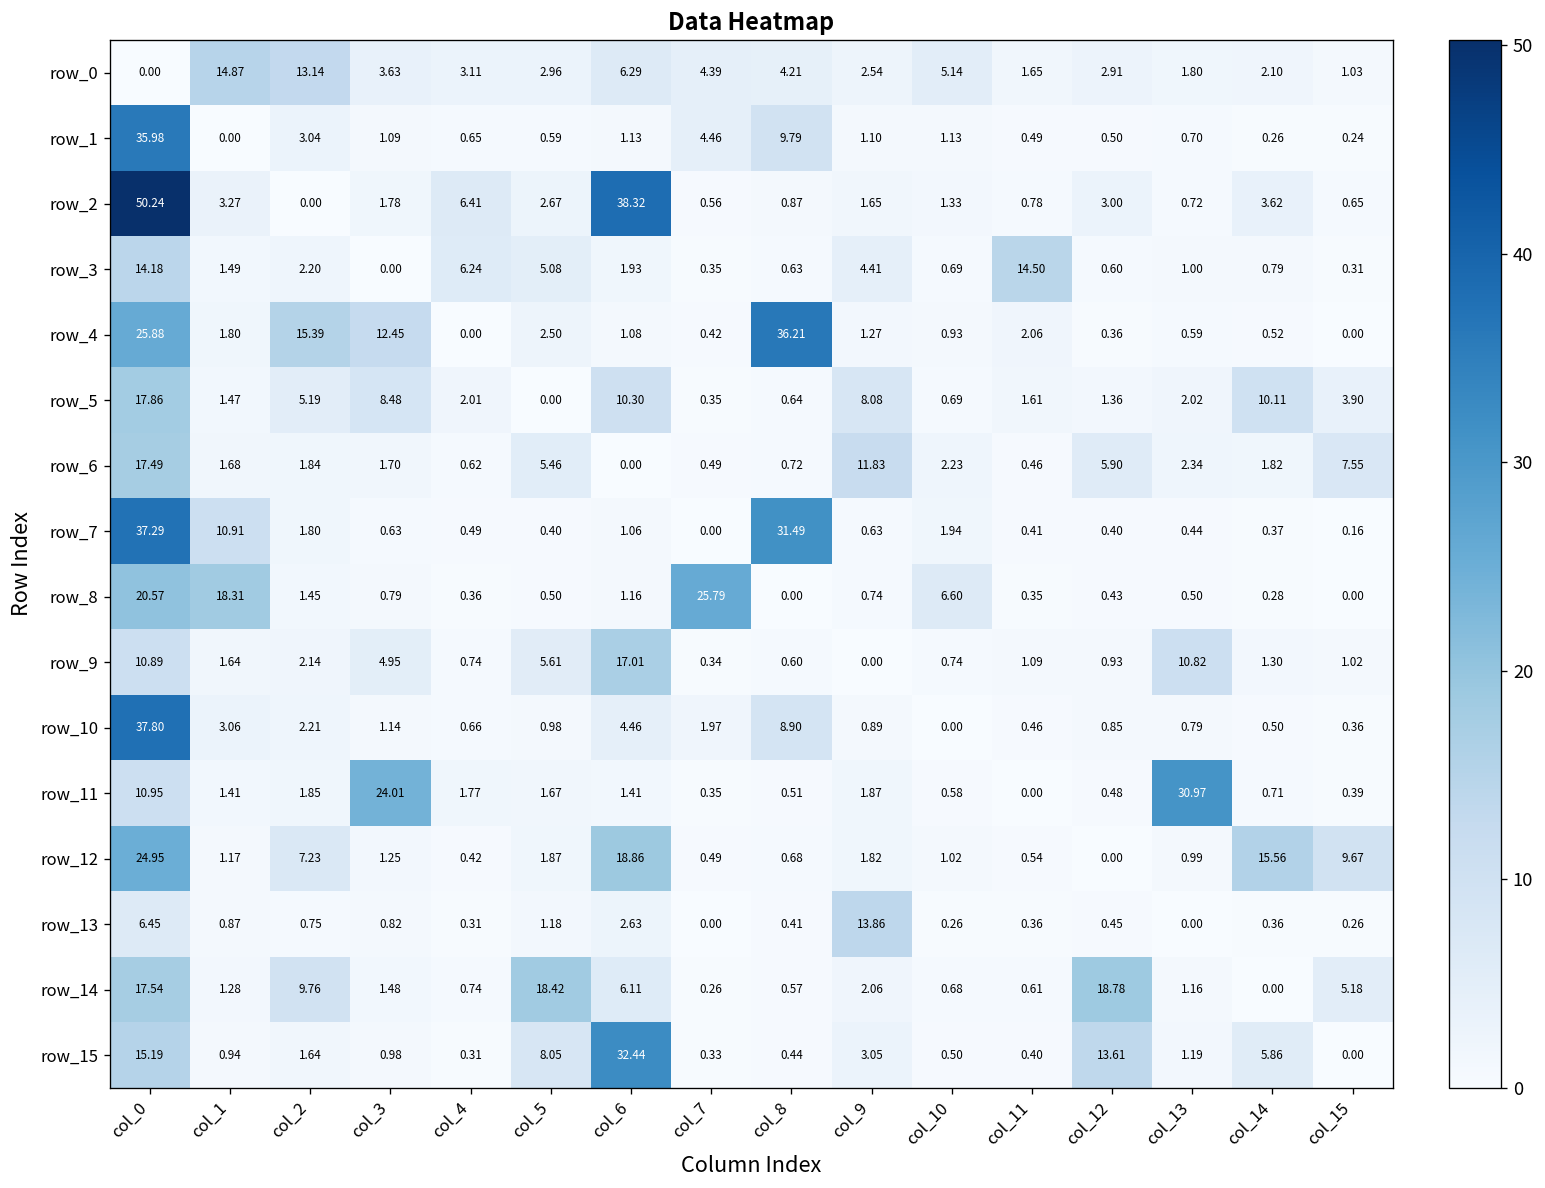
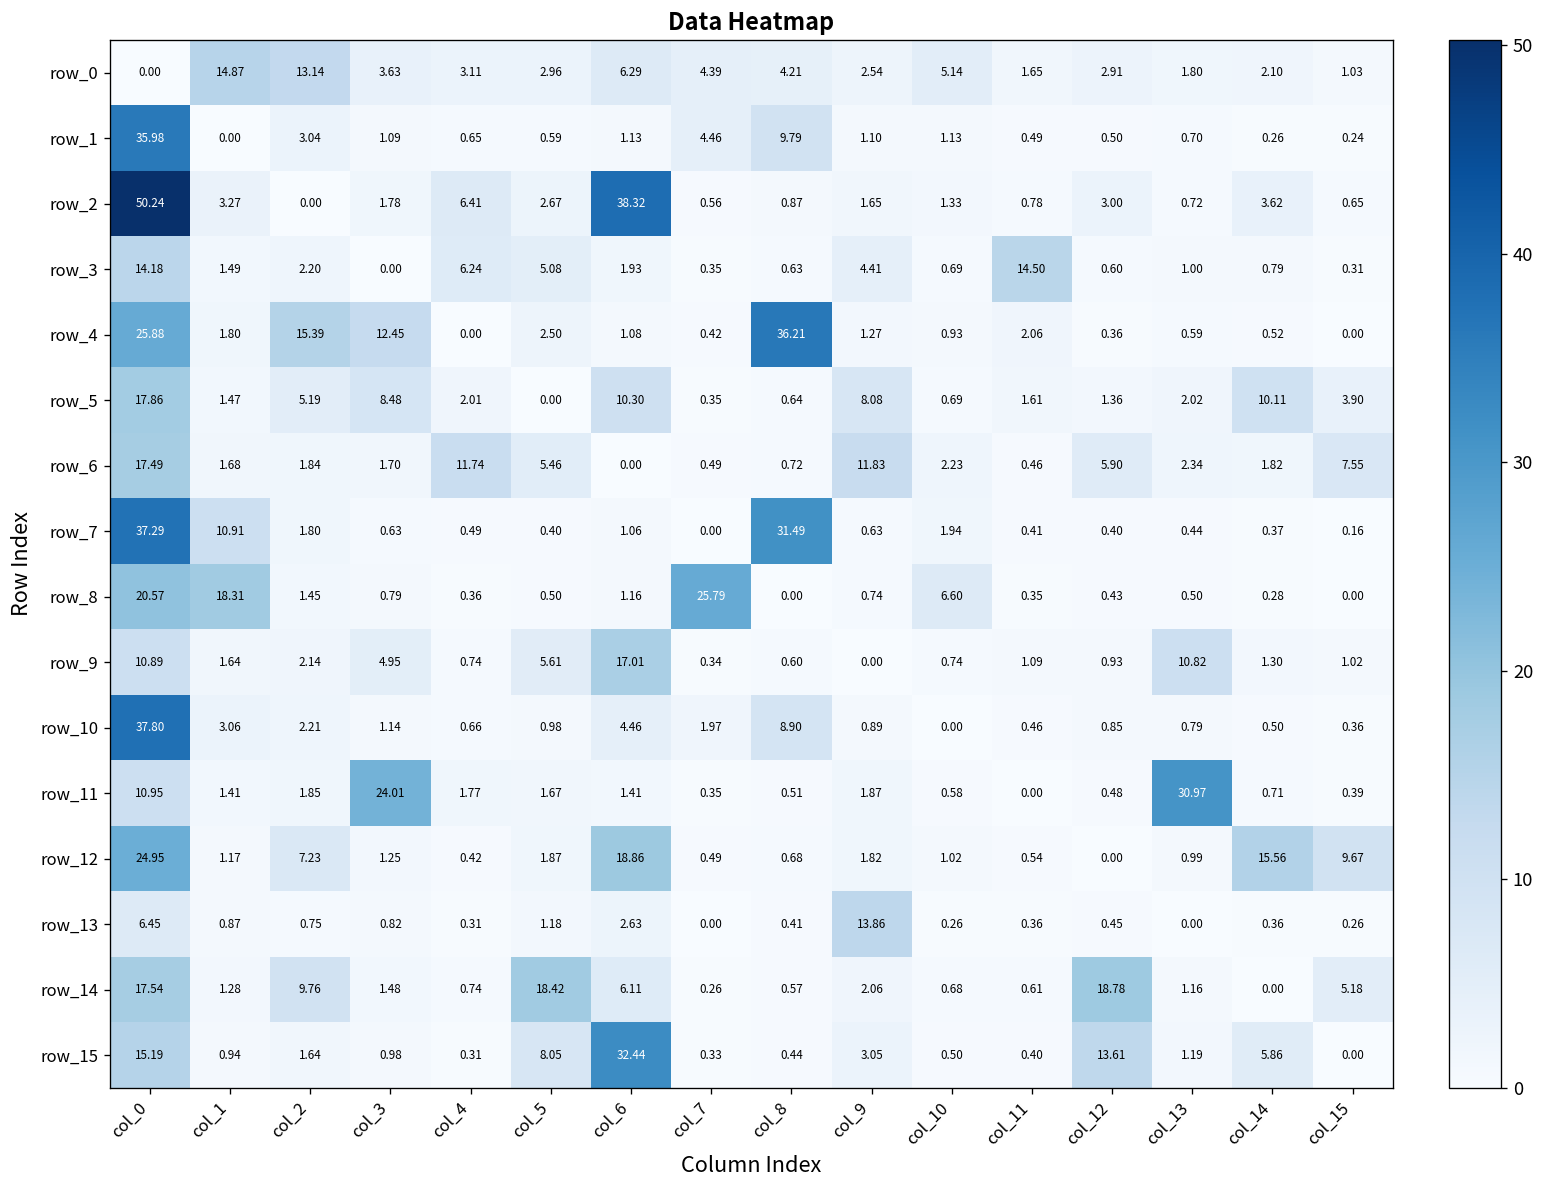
  {
    "row_6": {
      "col_0": 17.49,
      "col_1": 1.68,
      "col_2": 1.84,
      "col_3": 1.70,
-     "col_4": 0.62,
+     "col_4": 11.74,
      "col_5": 5.46,
      "col_6": 0.00,
      "col_7": 0.49,
      "col_8": 0.72,
      "col_9": 11.83,
      "col_10": 2.23,
      "col_11": 0.46,
      "col_12": 5.90,
      "col_13": 2.34,
      "col_14": 1.82,
      "col_15": 7.55
    }
  }
